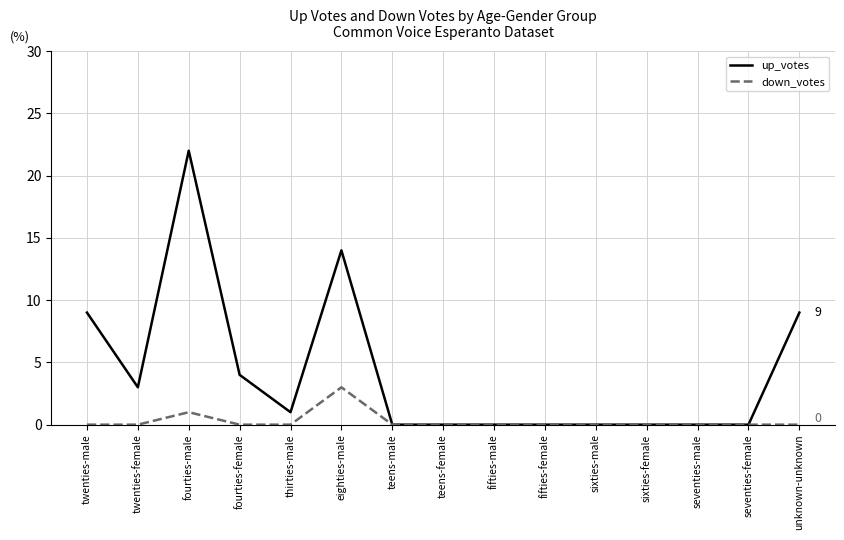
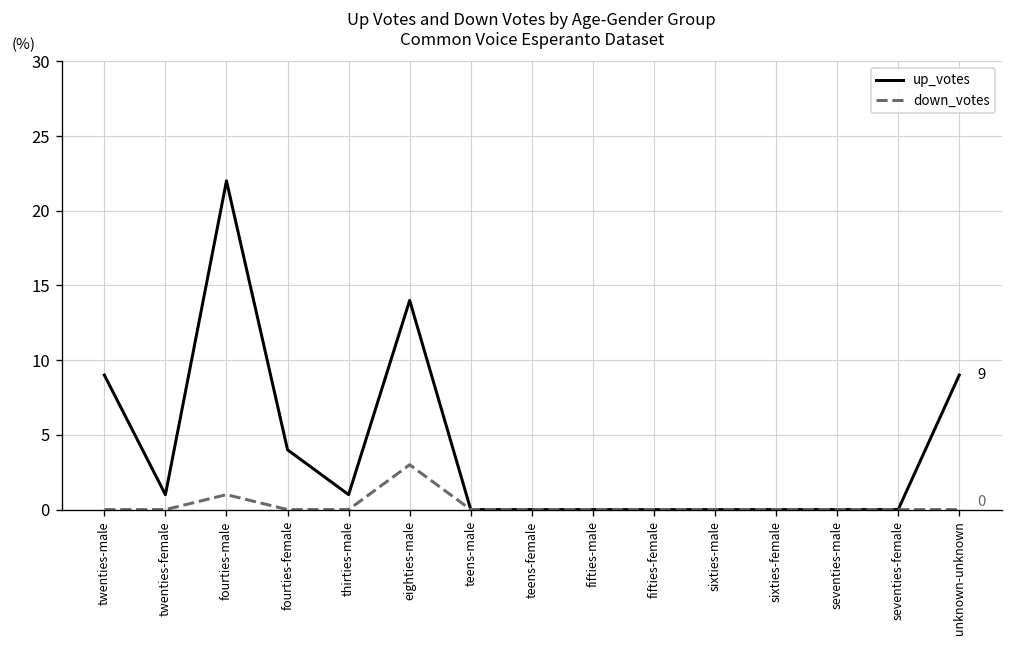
  {
    "up_votes": {
      "twenties-male": 9,
-     "twenties-female": 3,
+     "twenties-female": 1,
      "fourties-male": 22,
      "fourties-female": 4,
      "thirties-male": 1,
      "eighties-male": 14
    },
    "down_votes": {
      "unknown-unknown": 0
    }
  }
